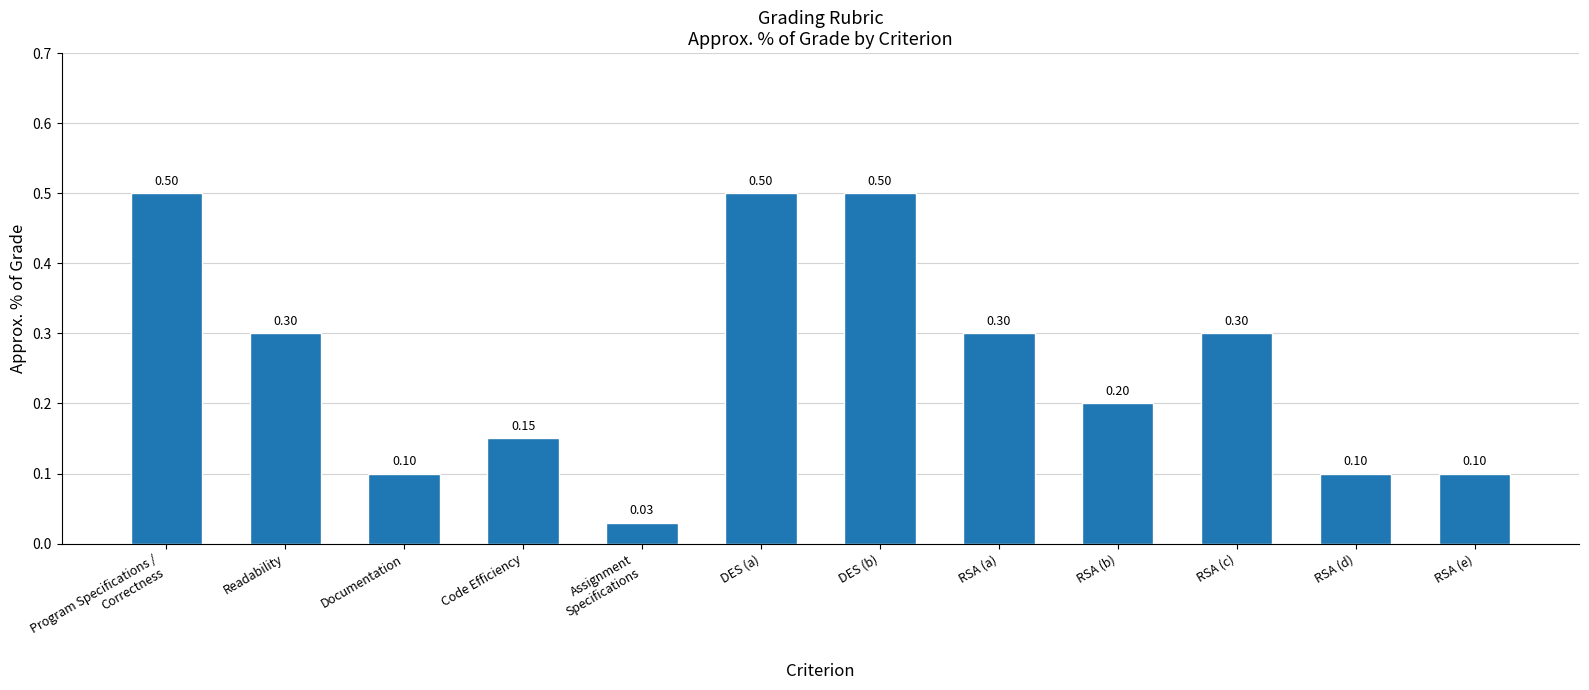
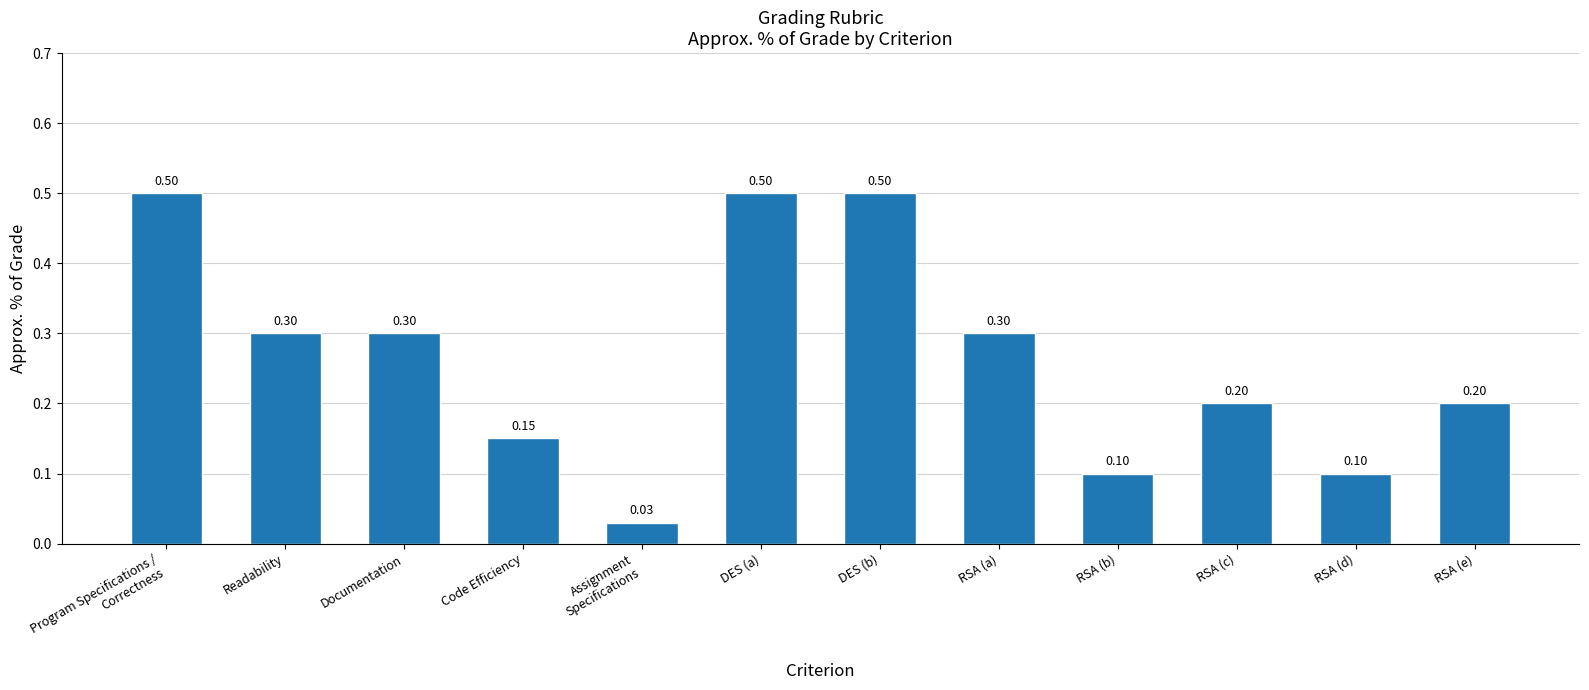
  {
    "Program Specifications / Correctness": 0.50,
    "Readability": 0.30,
-   "Documentation": 0.10,
+   "Documentation": 0.30,
    "Code Efficiency": 0.15,
    "Assignment Specifications": 0.03,
    "DES (a)": 0.50,
    "DES (b)": 0.50,
    "RSA (a)": 0.30,
-   "RSA (b)": 0.20,
-   "RSA (c)": 0.30,
+   "RSA (b)": 0.10,
+   "RSA (c)": 0.20,
    "RSA (d)": 0.10,
-   "RSA (e)": 0.10
+   "RSA (e)": 0.20
  }
